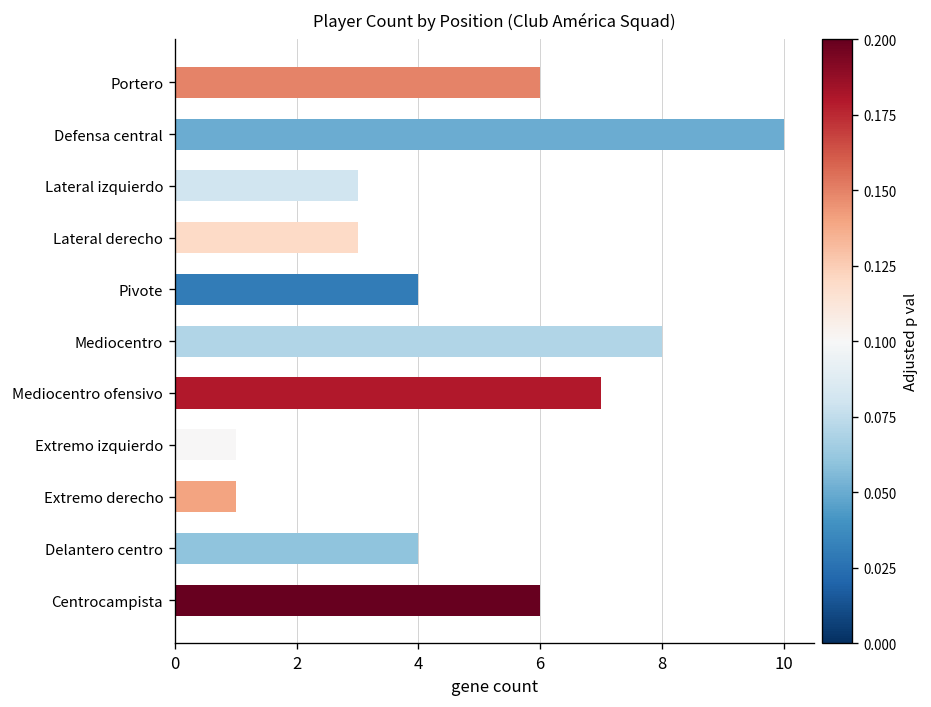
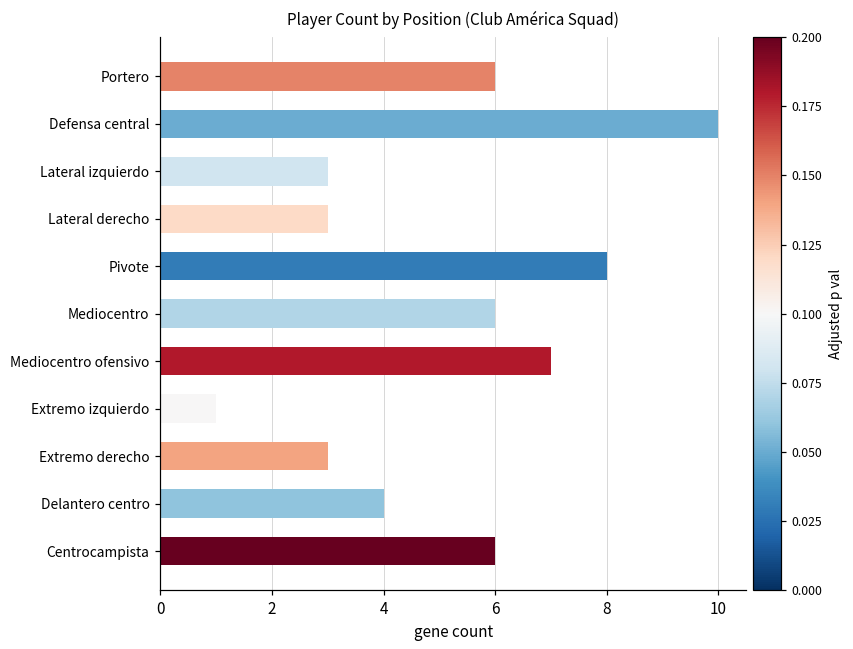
  {
    "Portero": 6,
    "Defensa central": 10,
    "Lateral izquierdo": 3,
    "Lateral derecho": 3,
-   "Pivote": 4,
-   "Mediocentro": 8,
+   "Pivote": 8,
+   "Mediocentro": 6,
    "Mediocentro ofensivo": 7,
    "Extremo izquierdo": 1,
-   "Extremo derecho": 1,
+   "Extremo derecho": 3,
    "Delantero centro": 4,
    "Centrocampista": 6
  }
